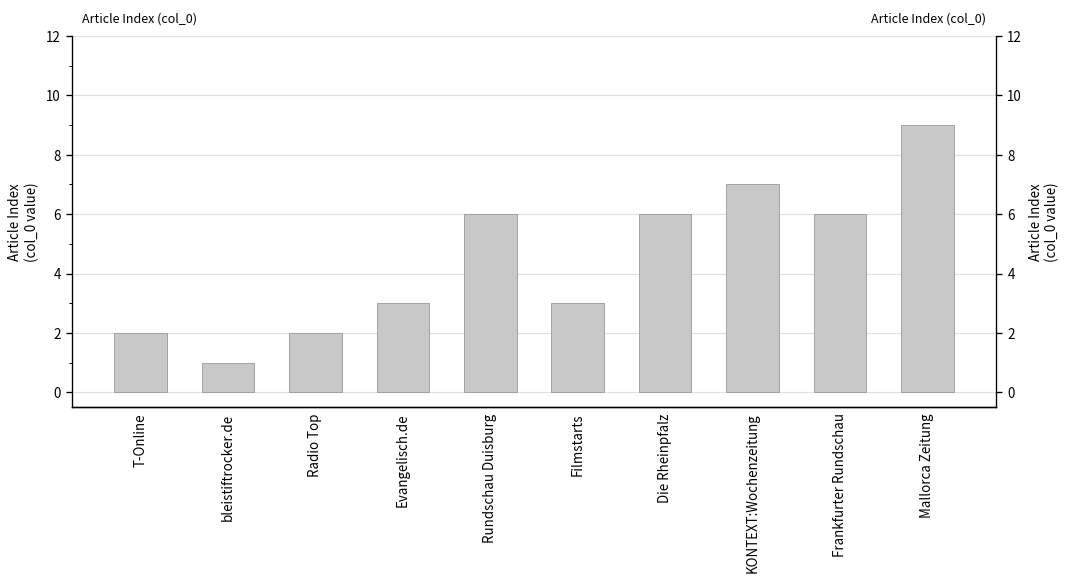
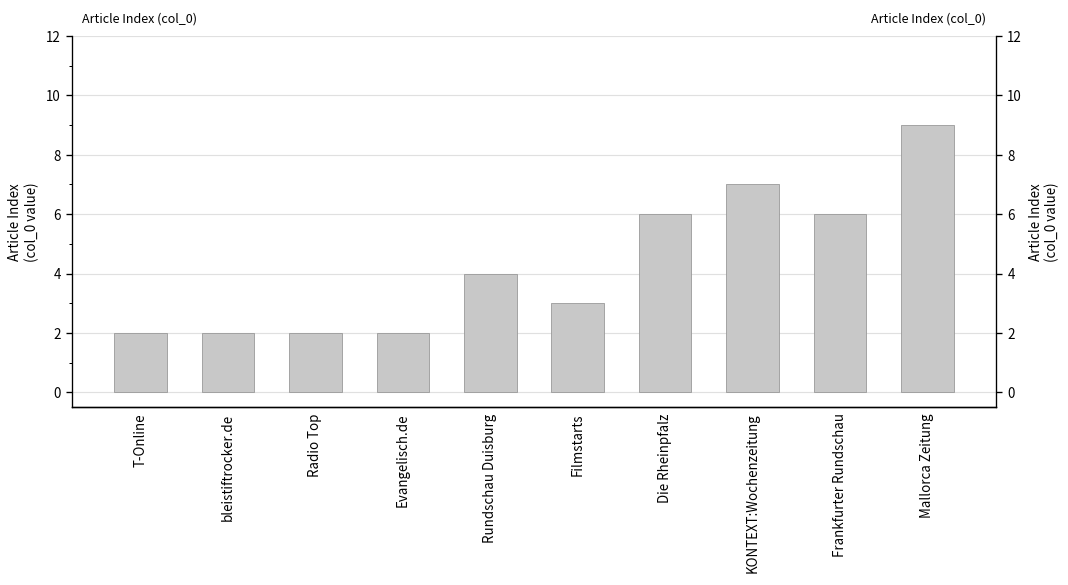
  {
    "T-Online": 2,
-   "bleistiftrocker.de": 1,
+   "bleistiftrocker.de": 2,
    "Radio Top": 2,
-   "Evangelisch.de": 3,
-   "Rundschau Duisburg": 6,
+   "Evangelisch.de": 2,
+   "Rundschau Duisburg": 4,
    "Filmstarts": 3,
    "Die Rheinpfalz": 6,
    "KONTEXT:Wochenzeitung": 7,
    "Frankfurter Rundschau": 6,
    "Mallorca Zeitung": 9
  }
